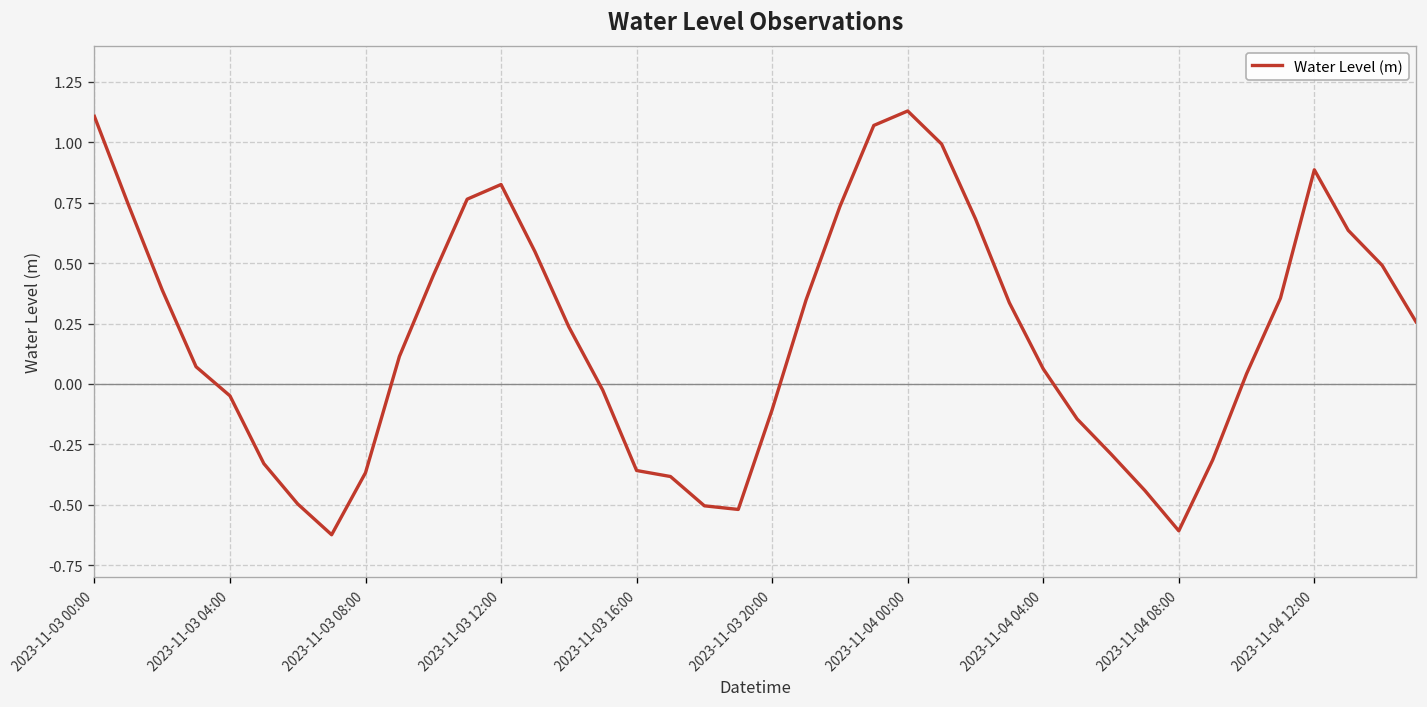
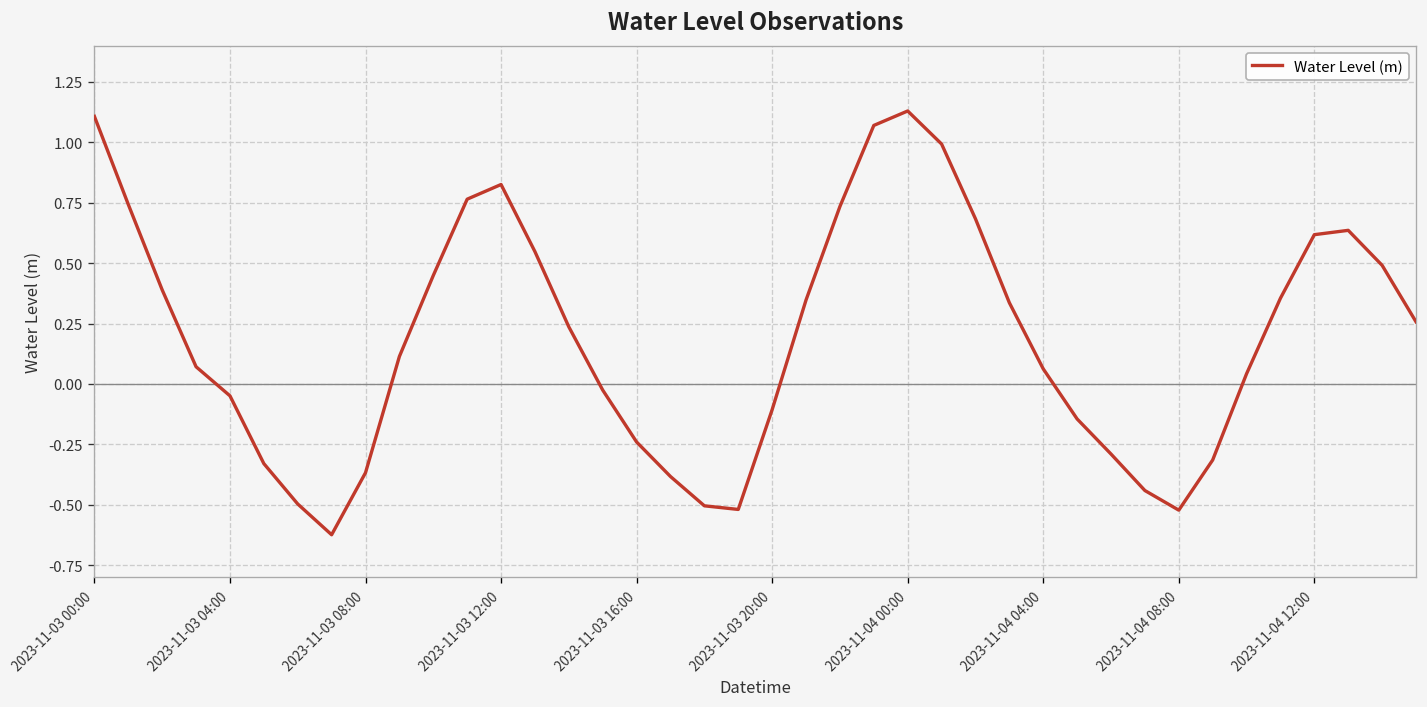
  {
    "2023-11-03 00:00": 1.11,
    "2023-11-03 04:00": -0.05,
    "2023-11-03 08:00": -0.37,
    "2023-11-03 12:00": 0.83,
-   "2023-11-03 16:00": -0.36,
+   "2023-11-03 16:00": -0.24,
    "2023-11-03 20:00": -0.11,
    "2023-11-04 00:00": 1.13,
    "2023-11-04 04:00": 0.06,
-   "2023-11-04 08:00": -0.61,
-   "2023-11-04 12:00": 0.89
+   "2023-11-04 08:00": -0.52,
+   "2023-11-04 12:00": 0.62
  }
